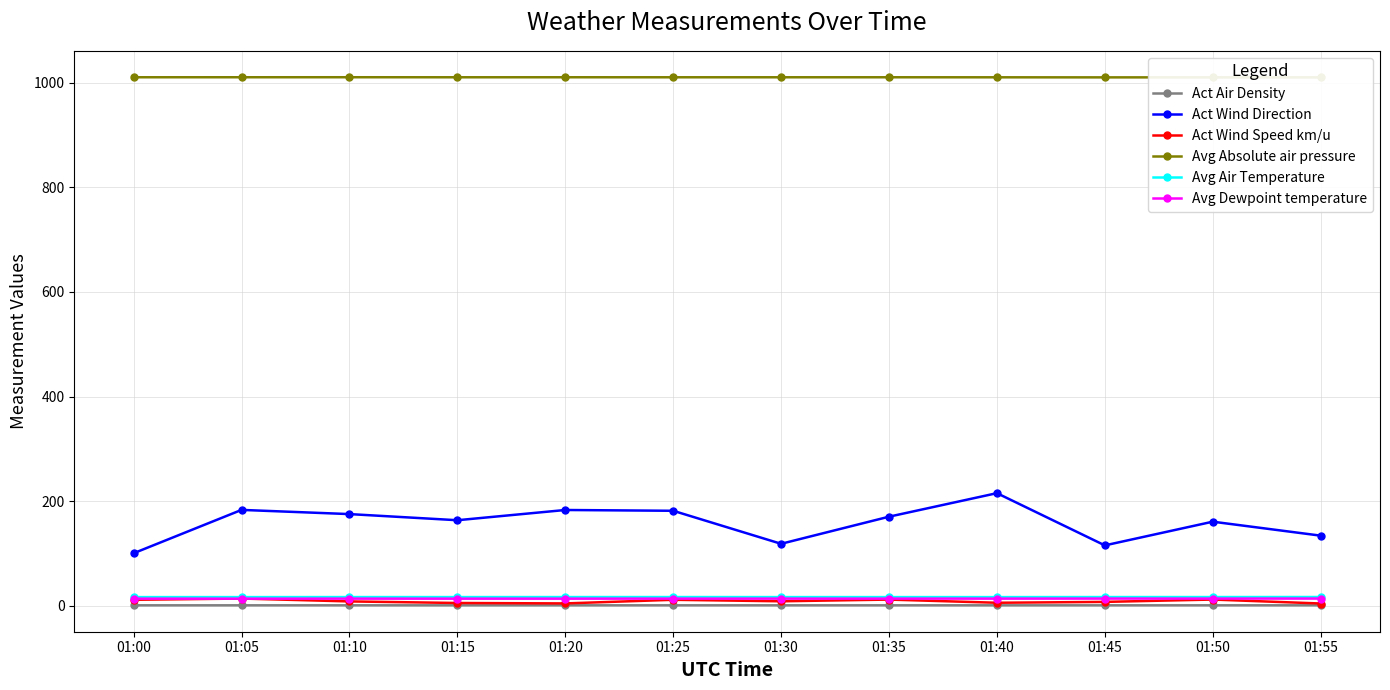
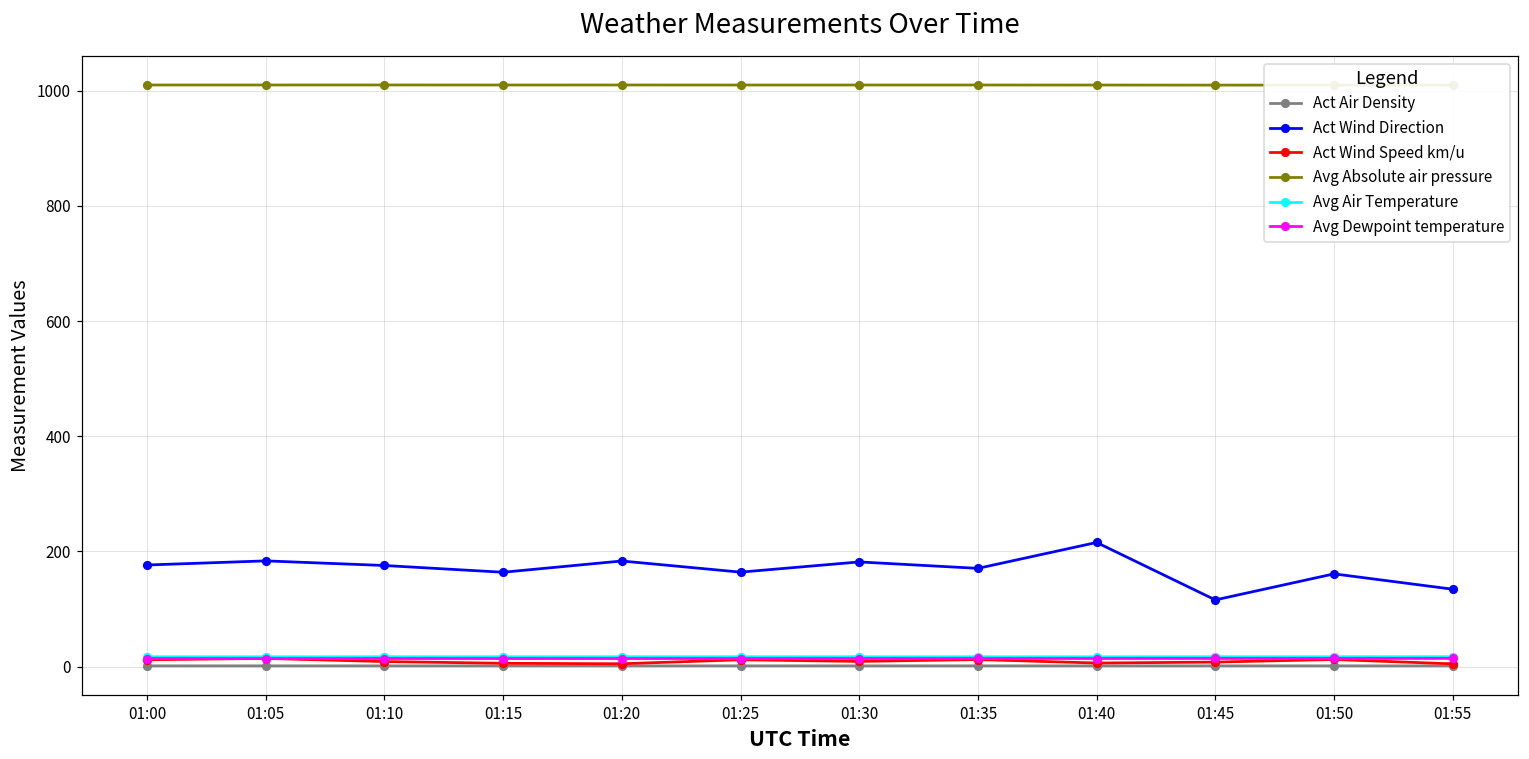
  {
    "Act Air Density": {
      "01:00": 0,
      "01:05": 0,
      "01:10": 0,
      "01:25": 0,
      "01:30": 0,
      "01:35": 0,
      "01:45": 0,
      "01:50": 0
    },
    "Act Wind Direction": {
-     "01:00": 100,
+     "01:00": 180,
      "01:05": 180,
      "01:10": 180,
      "01:15": 160,
      "01:20": 180,
-     "01:25": 180,
-     "01:30": 120,
+     "01:25": 160,
+     "01:30": 180,
      "01:35": 170,
      "01:40": 220,
      "01:45": 120,
      "01:50": 160,
      "01:55": 130
    },
    "Act Wind Speed km/u": {
      "01:10": 10,
      "01:30": 10,
      "01:45": 10
    },
    "Avg Absolute air pressure": {
      "01:00": 1010,
      "01:05": 1010,
      "01:10": 1010,
      "01:15": 1010,
      "01:20": 1010,
      "01:25": 1010,
      "01:30": 1010,
      "01:35": 1010,
      "01:40": 1010,
      "01:45": 1010
    }
  }
